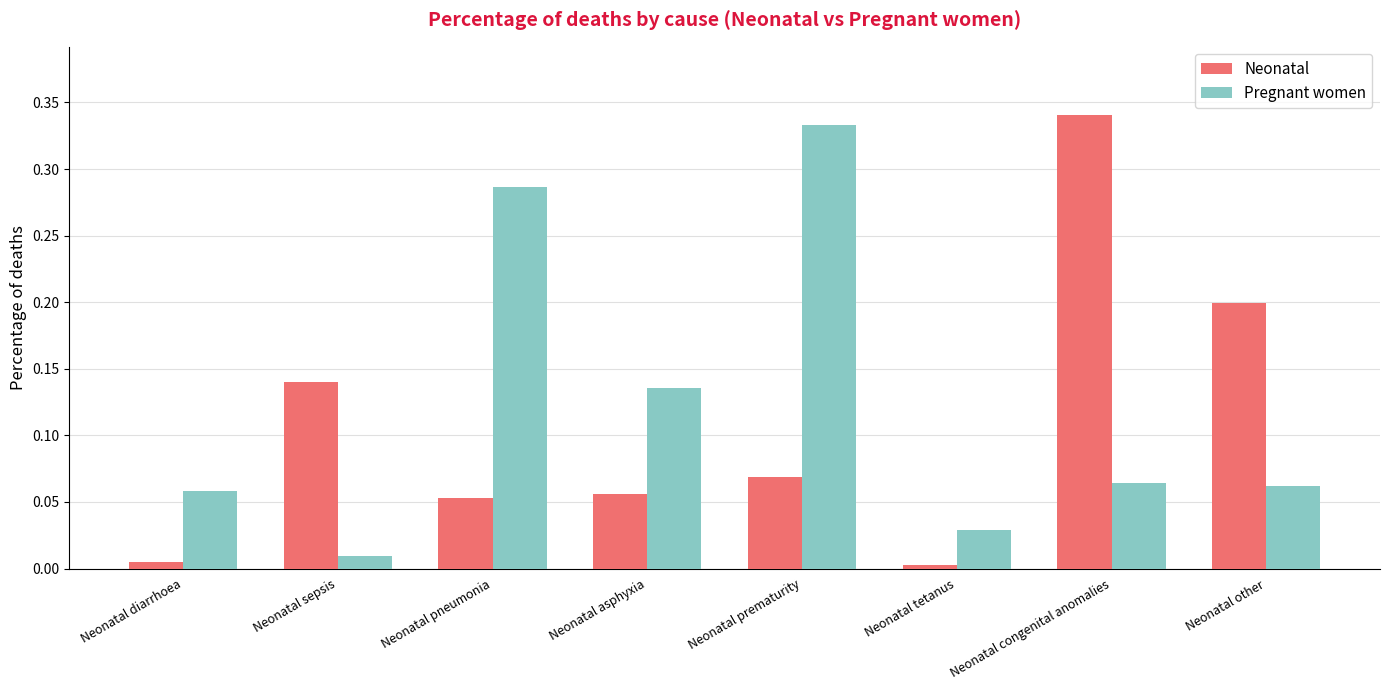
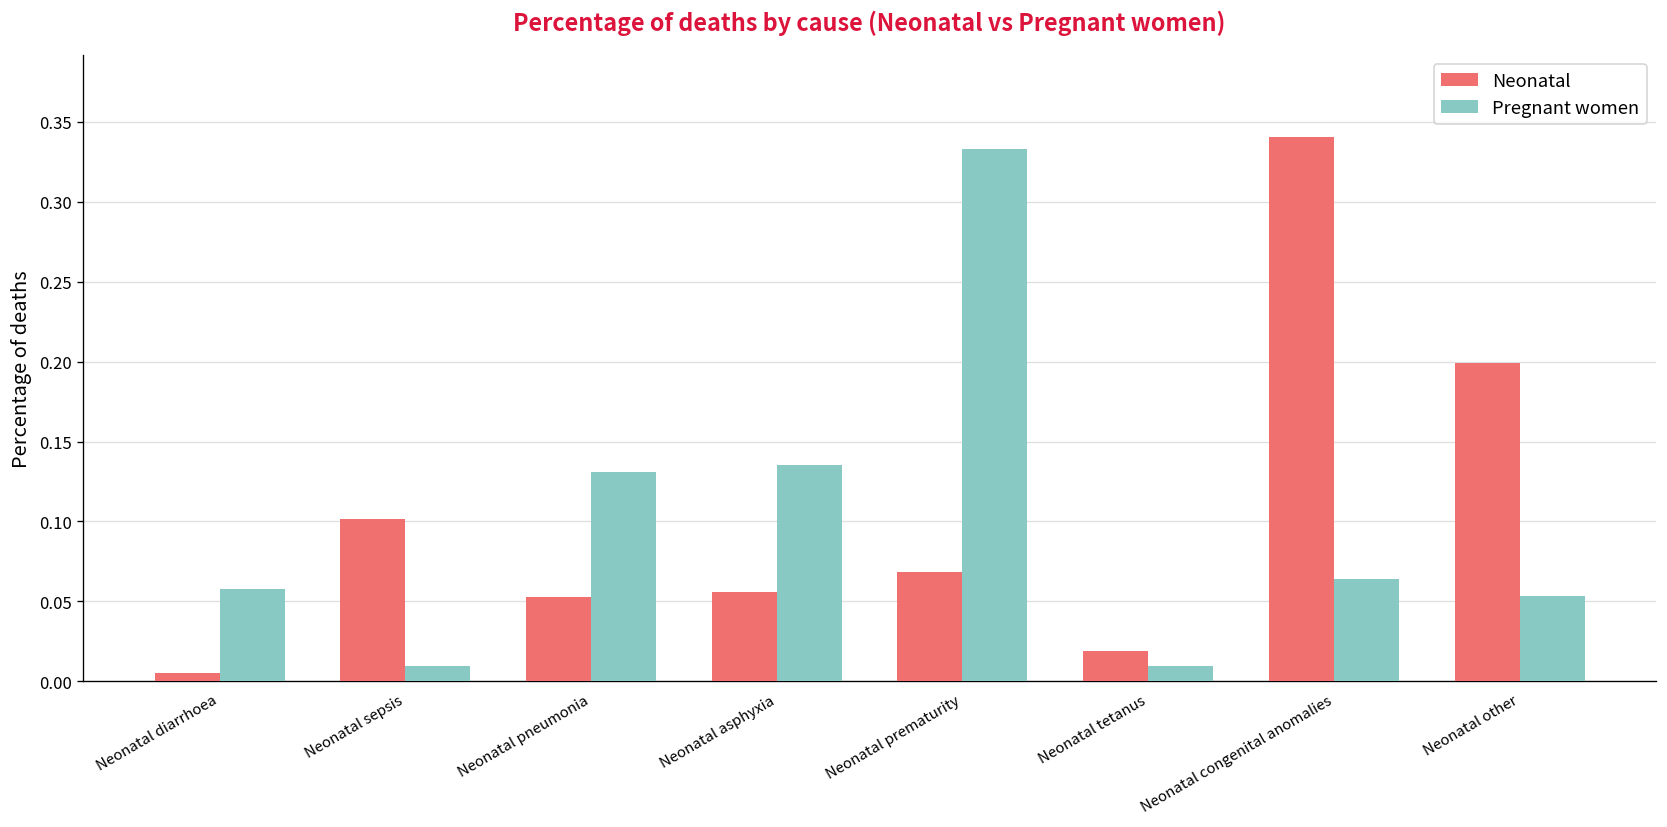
  {
    "Neonatal": {
      "Neonatal diarrhoea": 0.005,
-     "Neonatal sepsis": 0.140,
+     "Neonatal sepsis": 0.101,
      "Neonatal pneumonia": 0.053,
      "Neonatal asphyxia": 0.056,
      "Neonatal prematurity": 0.069,
-     "Neonatal tetanus": 0.002,
+     "Neonatal tetanus": 0.019,
      "Neonatal congenital anomalies": 0.341,
      "Neonatal other": 0.199
    },
    "Pregnant women": {
      "Neonatal diarrhoea": 0.058,
      "Neonatal sepsis": 0.010,
-     "Neonatal pneumonia": 0.287,
+     "Neonatal pneumonia": 0.131,
      "Neonatal asphyxia": 0.136,
      "Neonatal prematurity": 0.333,
-     "Neonatal tetanus": 0.029,
+     "Neonatal tetanus": 0.010,
      "Neonatal congenital anomalies": 0.064,
-     "Neonatal other": 0.062
+     "Neonatal other": 0.053
    }
  }
